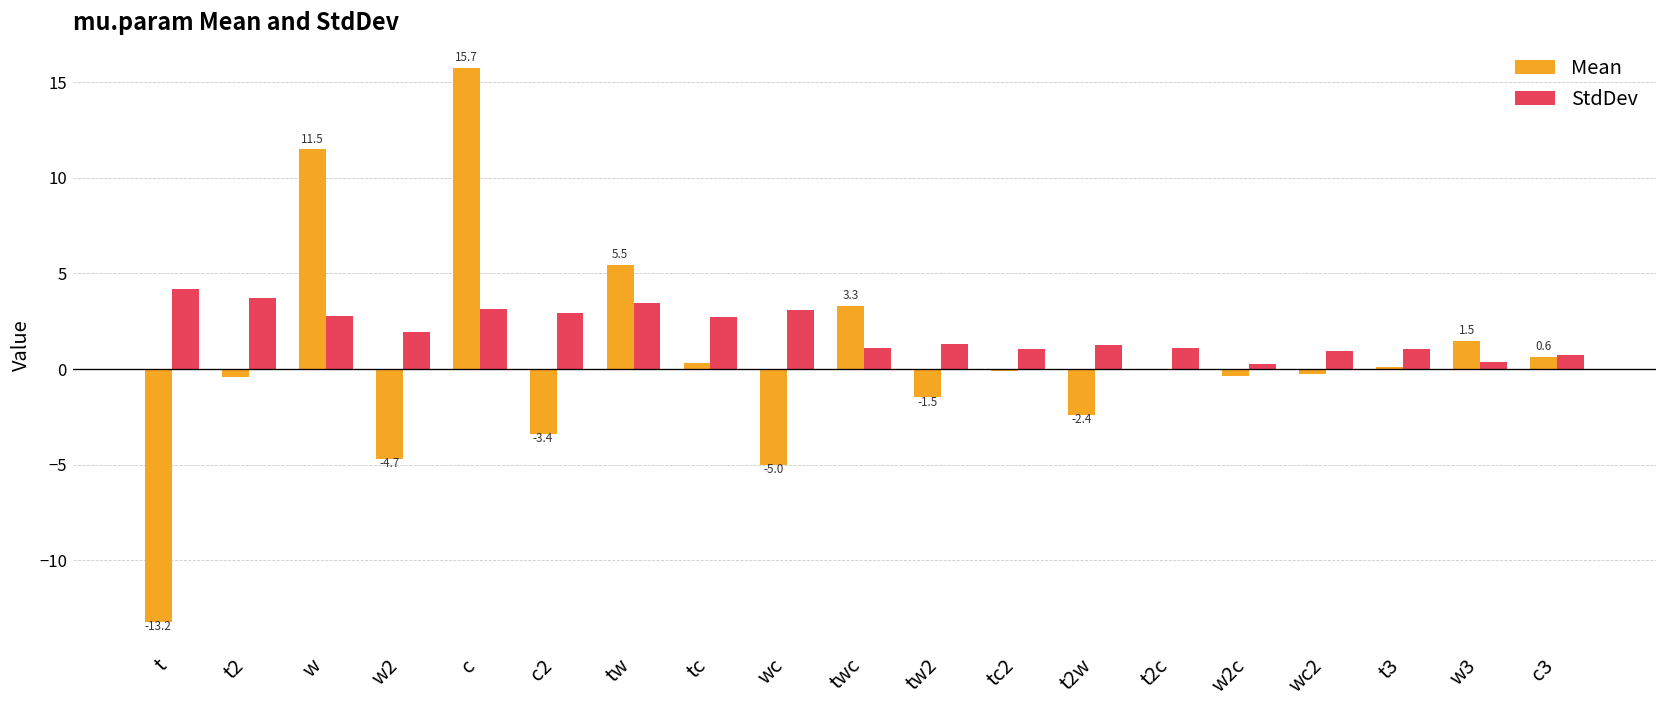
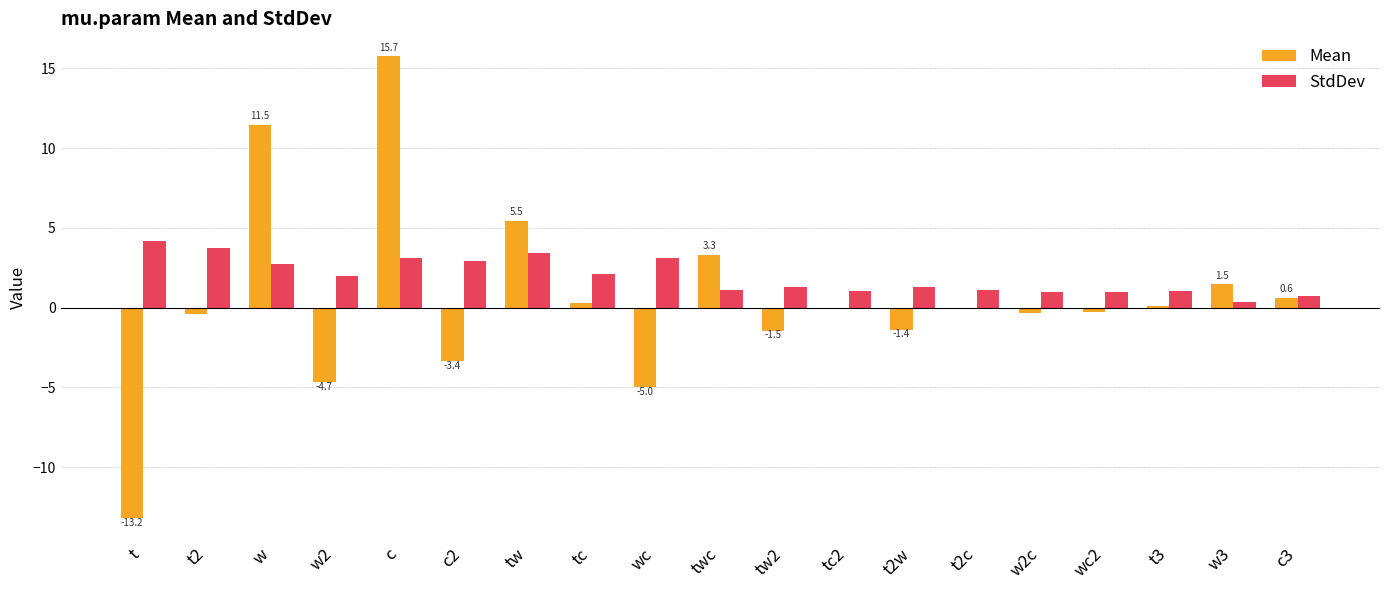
  {
    "Mean": {
      "t": -13.2,
      "w": 11.5,
      "w2": -4.7,
      "c": 15.7,
      "c2": -3.4,
      "tw": 5.5,
      "wc": -5.0,
      "twc": 3.3,
      "tw2": -1.5,
-     "t2w": -2.4,
+     "t2w": -1.4,
      "w3": 1.5,
      "c3": 0.6
    },
    "StdDev": {
      "t": 4.2,
      "t2": 3.7,
      "w": 2.8,
      "w2": 2.0,
      "c": 3.1,
      "c2": 2.9,
      "tw": 3.4,
-     "tc": 2.7,
+     "tc": 2.1,
      "wc": 3.1,
      "twc": 1.1,
      "tw2": 1.3,
      "tc2": 1.1,
      "t2w": 1.3,
      "t2c": 1.1,
-     "w2c": 0.3,
+     "w2c": 1.0,
      "wc2": 1.0,
      "t3": 1.0,
      "w3": 0.4,
      "c3": 0.7
    }
  }
